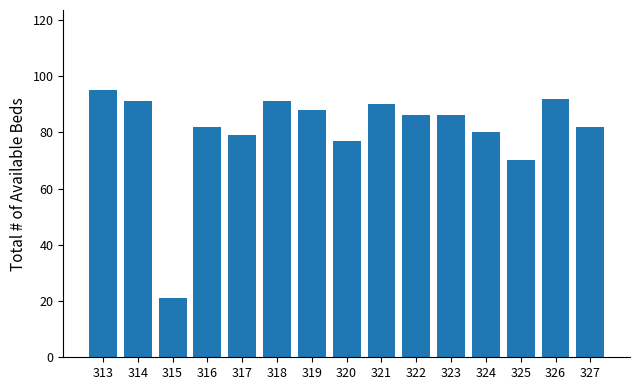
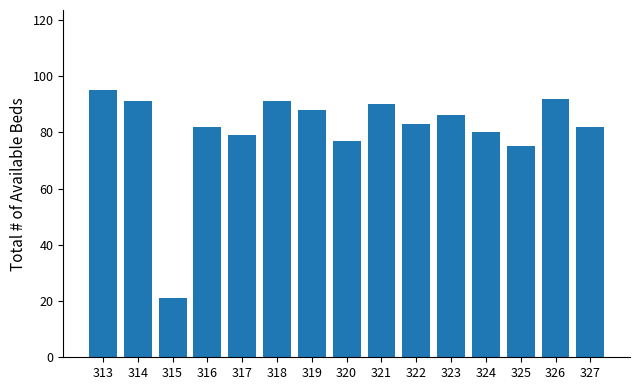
  {
    "313": 95,
    "314": 91,
    "315": 21,
    "316": 82,
    "317": 79,
    "318": 91,
    "319": 88,
    "320": 77,
    "321": 90,
-   "322": 86,
+   "322": 83,
    "323": 86,
    "324": 80,
-   "325": 70,
+   "325": 75,
    "326": 92,
    "327": 82
  }
